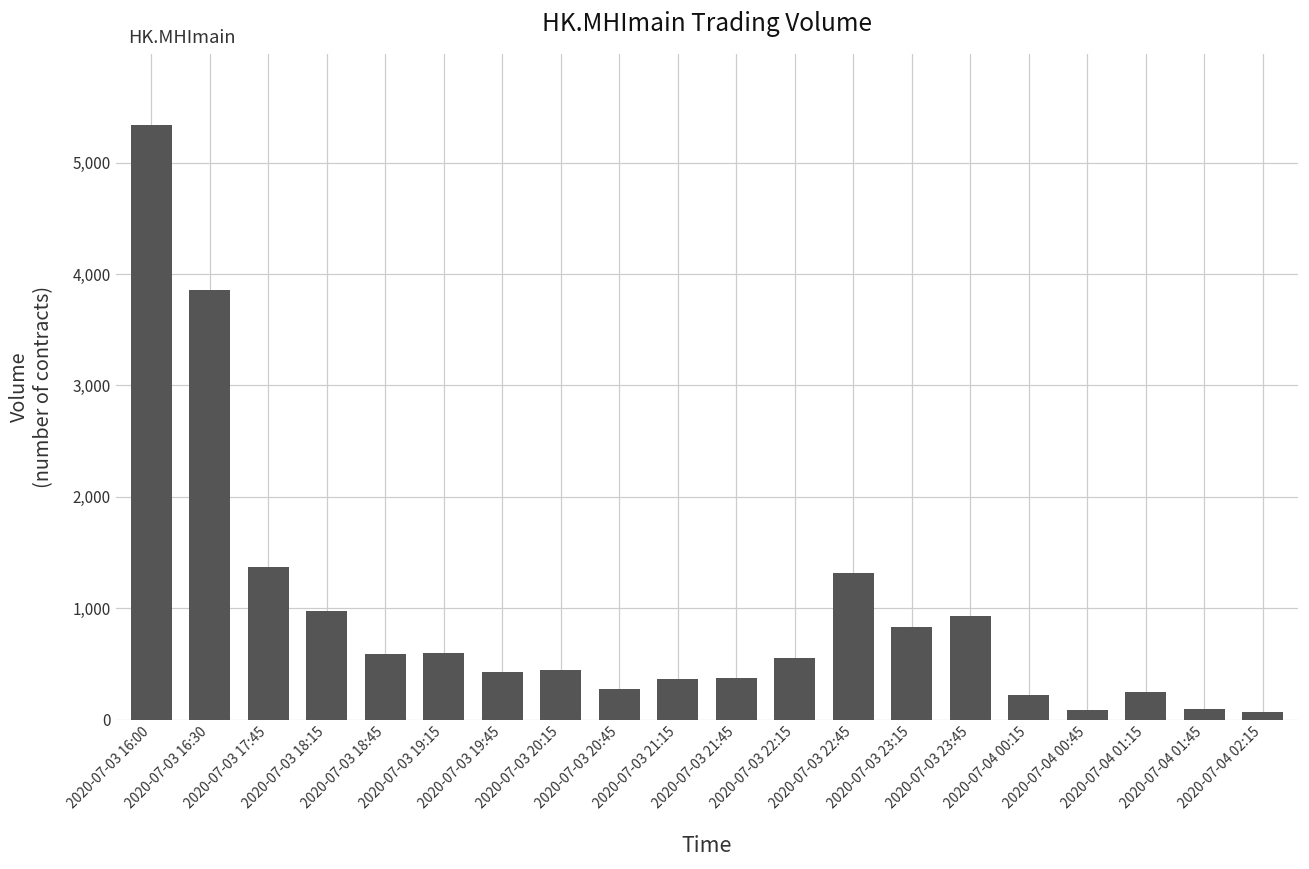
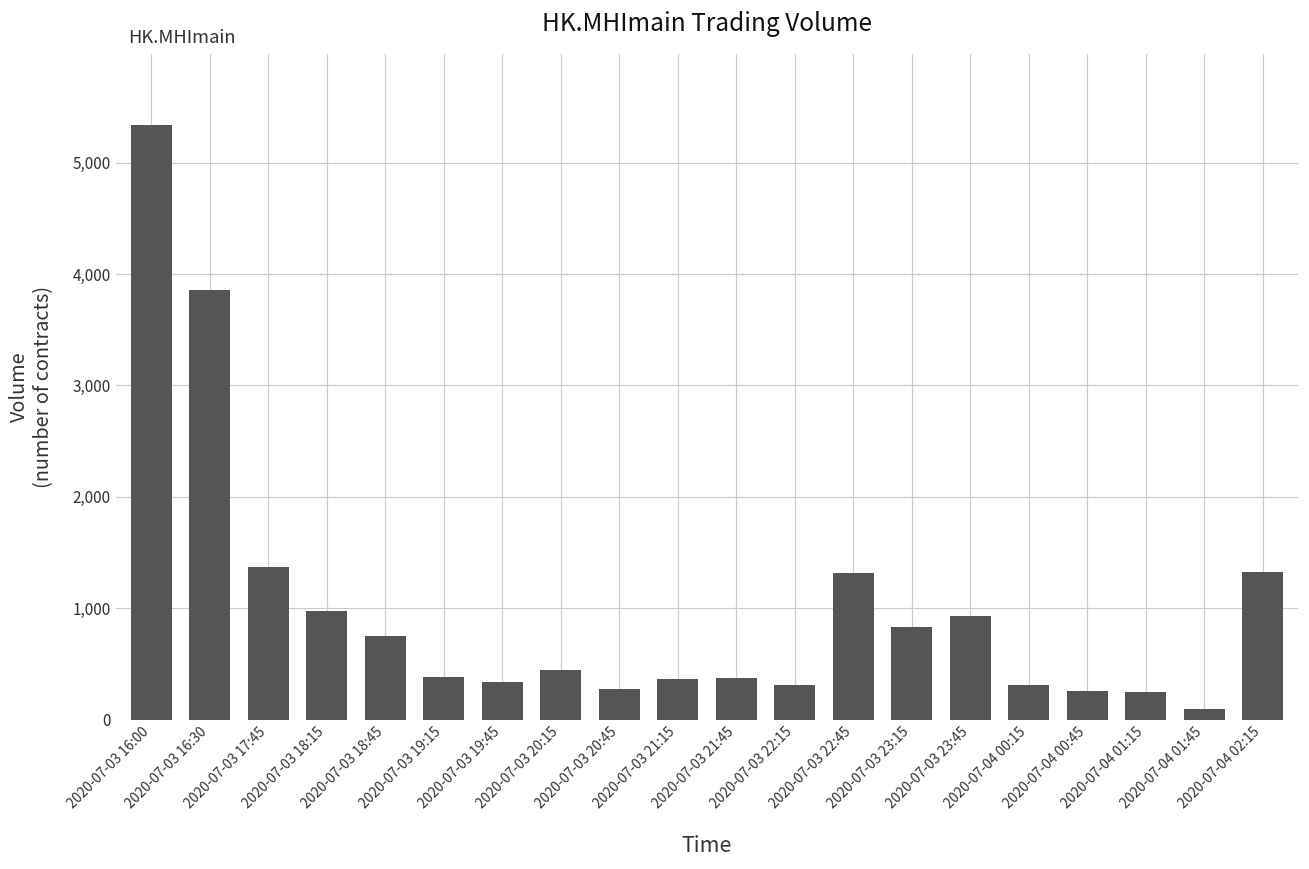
  {
    "2020-07-03 16:00": "5,340",
    "2020-07-03 16:30": "3,860",
    "2020-07-03 17:45": "1,370",
    "2020-07-03 18:15": "980",
-   "2020-07-03 18:45": "590",
-   "2020-07-03 19:15": "600",
-   "2020-07-03 19:45": "430",
+   "2020-07-03 18:45": "750",
+   "2020-07-03 19:15": "380",
+   "2020-07-03 19:45": "340",
    "2020-07-03 20:15": "440",
    "2020-07-03 20:45": "280",
    "2020-07-03 21:15": "370",
    "2020-07-03 21:45": "380",
-   "2020-07-03 22:15": "560",
+   "2020-07-03 22:15": "320",
    "2020-07-03 22:45": "1,310",
    "2020-07-03 23:15": "830",
    "2020-07-03 23:45": "930",
-   "2020-07-04 00:15": "220",
-   "2020-07-04 00:45": "90",
+   "2020-07-04 00:15": "310",
+   "2020-07-04 00:45": "260",
    "2020-07-04 01:15": "250",
    "2020-07-04 01:45": "100",
-   "2020-07-04 02:15": "70"
+   "2020-07-04 02:15": "1,330"
  }
